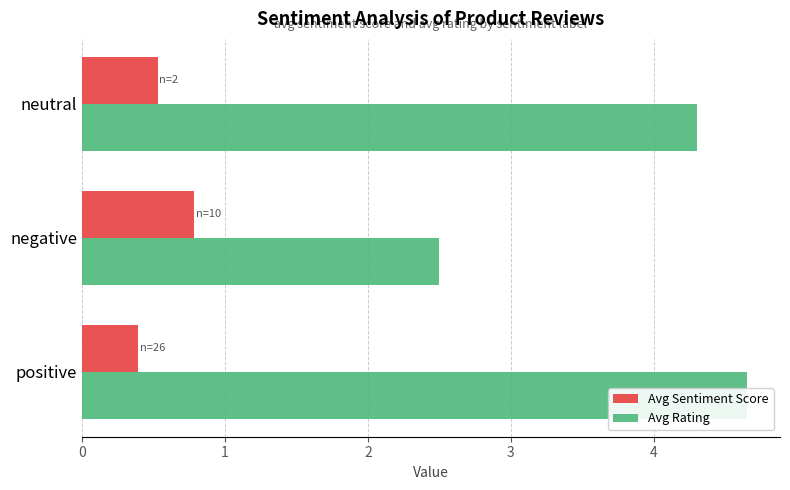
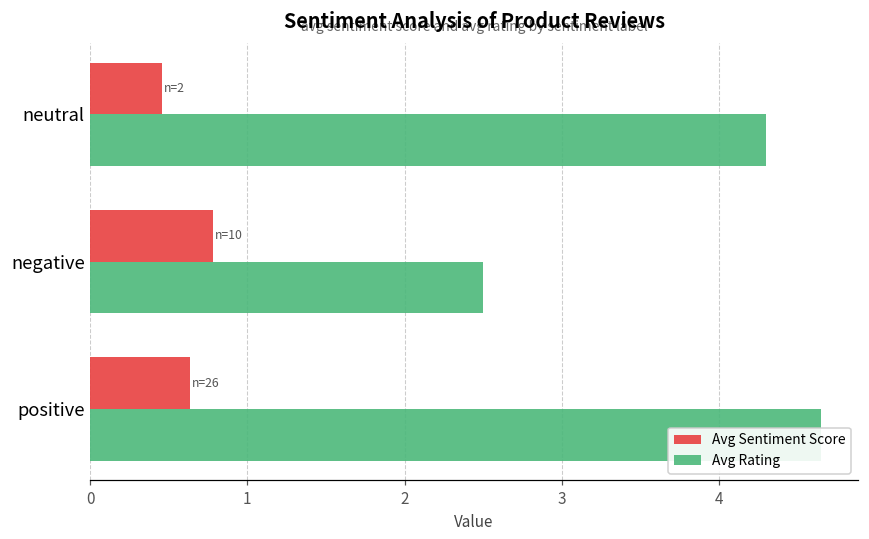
  {
    "Avg Sentiment Score": {
-     "neutral": 0.53,
-     "positive": 0.40
+     "neutral": 0.46,
+     "positive": 0.64
    },
    "Avg Rating": {
      "neutral": 4.30,
      "negative": 2.50
    }
  }
